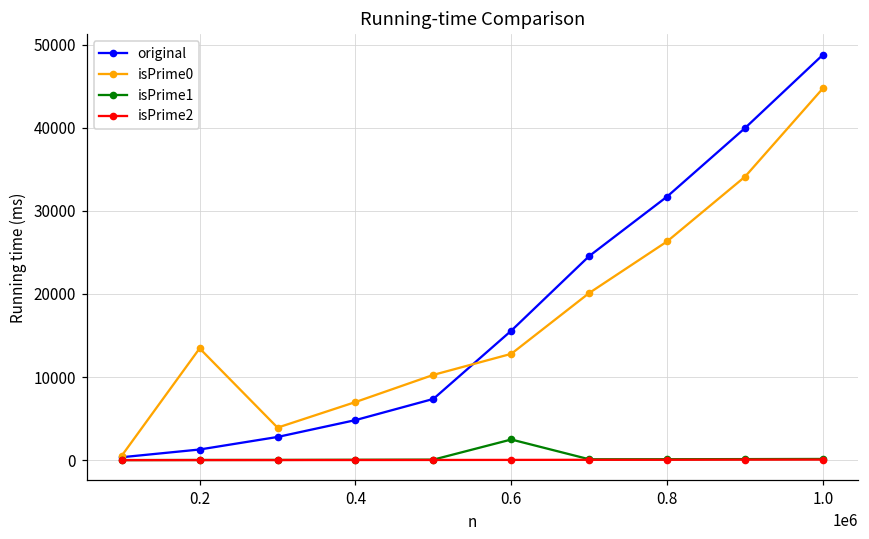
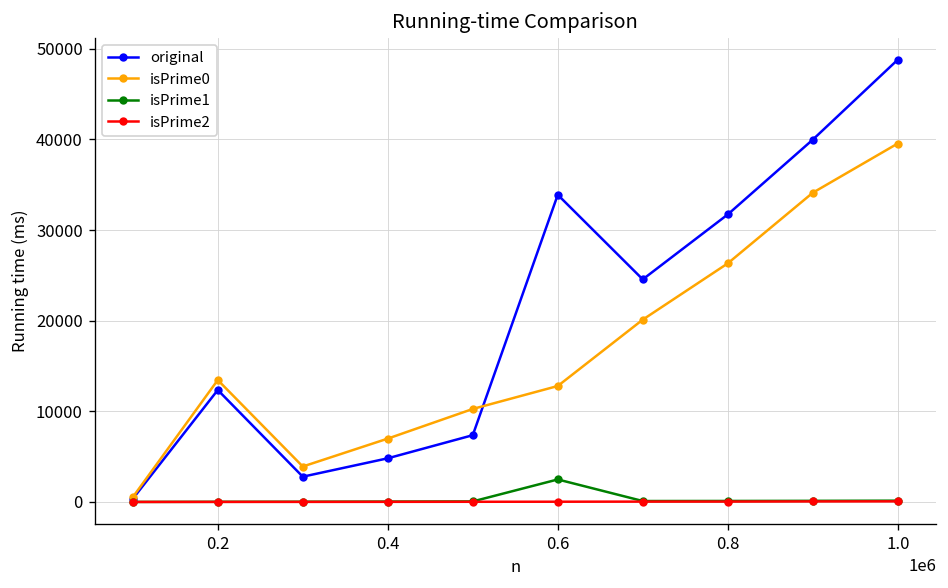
  {
    "original": {
-     "0.2": 1000,
+     "0.2": 12000,
      "0.4": 5000,
-     "0.6": 16000,
+     "0.6": 34000,
      "0.8": 32000,
      "1.0": 49000
    },
    "isPrime0": {
      "0.2": 13000,
      "0.4": 7000,
      "0.6": 13000,
      "0.8": 26000,
-     "1.0": 45000
+     "1.0": 40000
    },
    "isPrime1": {
      "0.6": 2000
    },
    "isPrime2": {
      "0.6": 0
    }
  }
